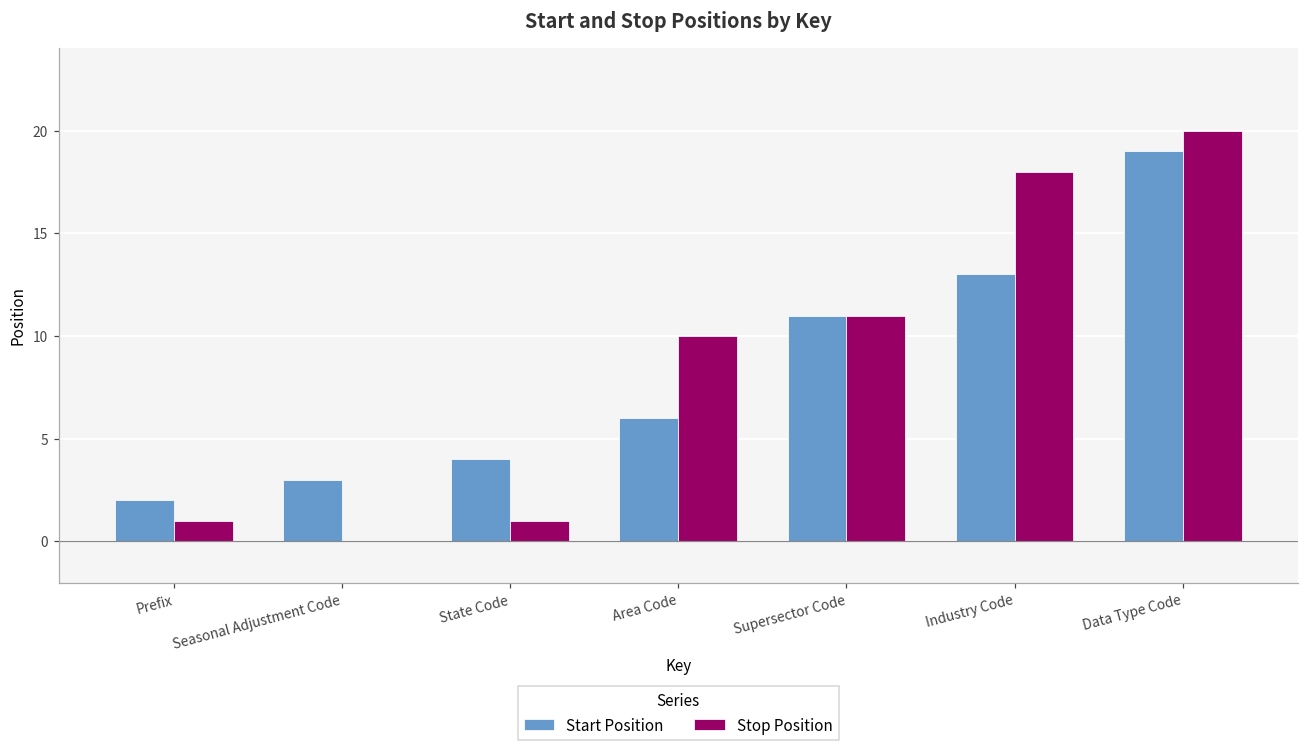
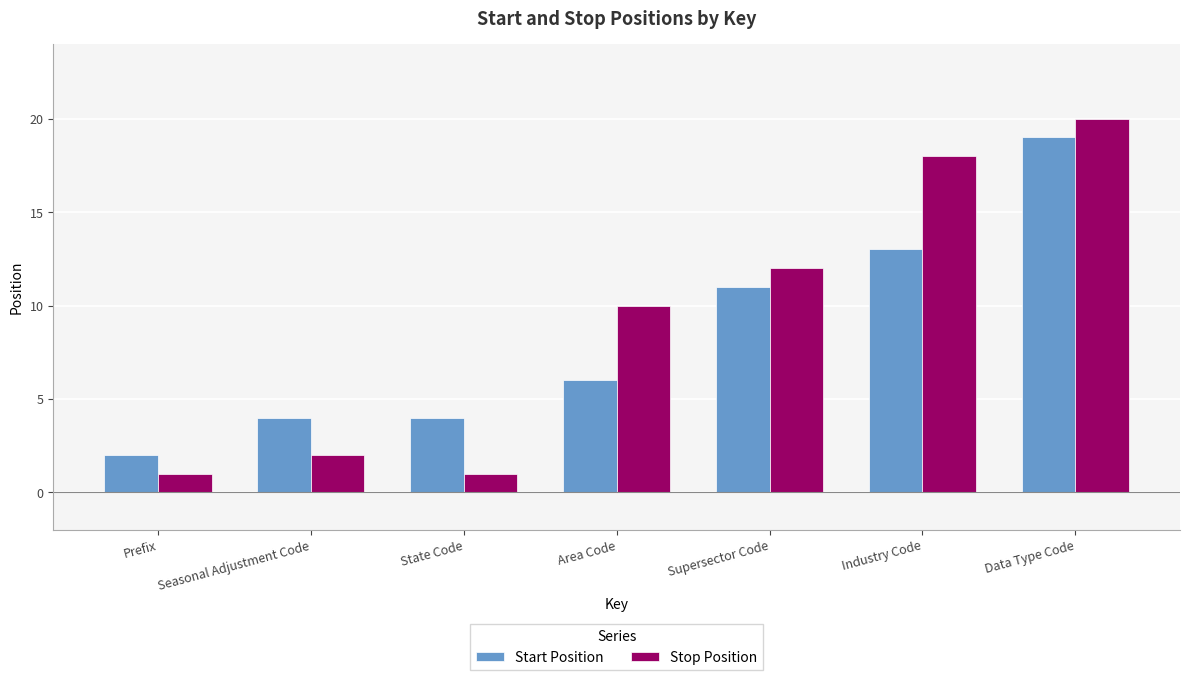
  {
    "Start Position": {
      "Prefix": 2,
-     "Seasonal Adjustment Code": 3,
+     "Seasonal Adjustment Code": 4,
      "State Code": 4,
      "Area Code": 6,
      "Supersector Code": 11,
      "Industry Code": 13,
      "Data Type Code": 19
    },
    "Stop Position": {
      "Prefix": 1,
-     "Seasonal Adjustment Code": 0,
+     "Seasonal Adjustment Code": 2,
      "State Code": 1,
      "Area Code": 10,
-     "Supersector Code": 11,
+     "Supersector Code": 12,
      "Industry Code": 18,
      "Data Type Code": 20
    }
  }
